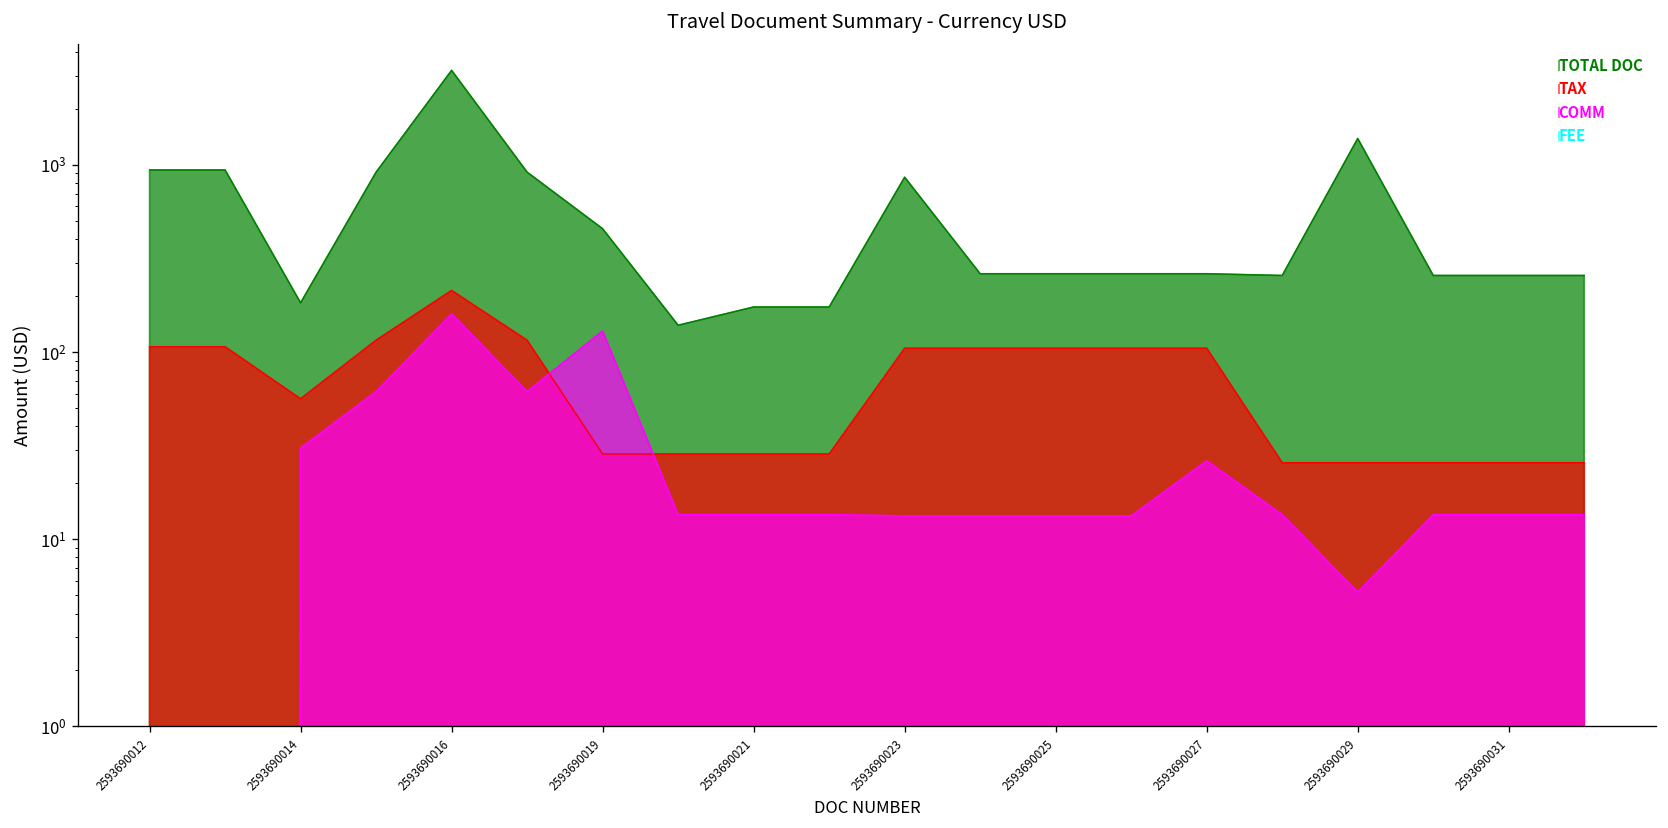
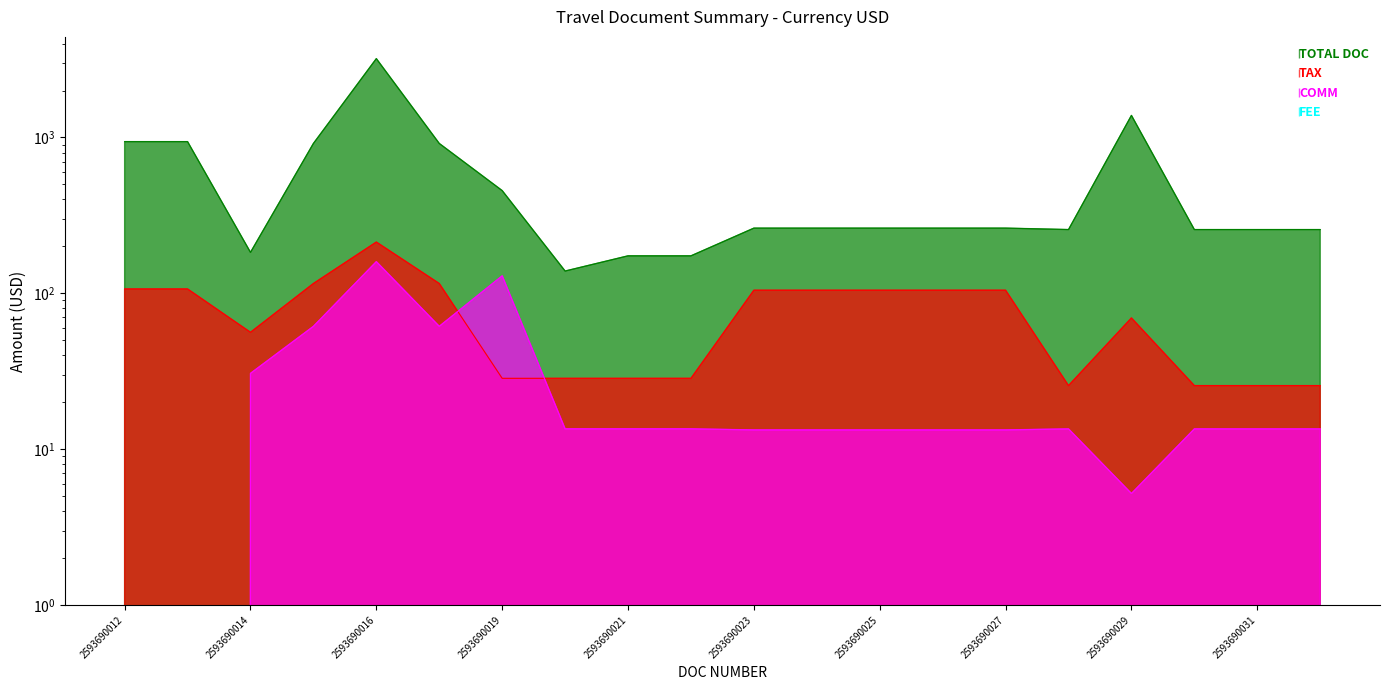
  {
    "TOTAL DOC": {
      "2593690012": 900,
      "2593690014": 180,
      "2593690016": 3200,
      "2593690019": 460,
      "2593690021": 170,
-     "2593690023": 900,
+     "2593690023": 260,
      "2593690025": 260,
      "2593690027": 260,
      "2593690029": 1400,
      "2593690031": 260
    },
    "TAX": {
      "2593690012": 110,
      "2593690014": 56,
      "2593690016": 210,
      "2593690019": 28,
      "2593690021": 28,
      "2593690023": 100,
      "2593690025": 100,
      "2593690027": 100,
-     "2593690029": 26,
+     "2593690029": 70,
      "2593690031": 26
    },
    "COMM": {
      "2593690014": 31,
      "2593690016": 160,
      "2593690019": 130,
      "2593690021": 14,
      "2593690023": 13,
      "2593690025": 13,
-     "2593690027": 26,
+     "2593690027": 13,
      "2593690029": 5.2,
      "2593690031": 14
    }
  }
